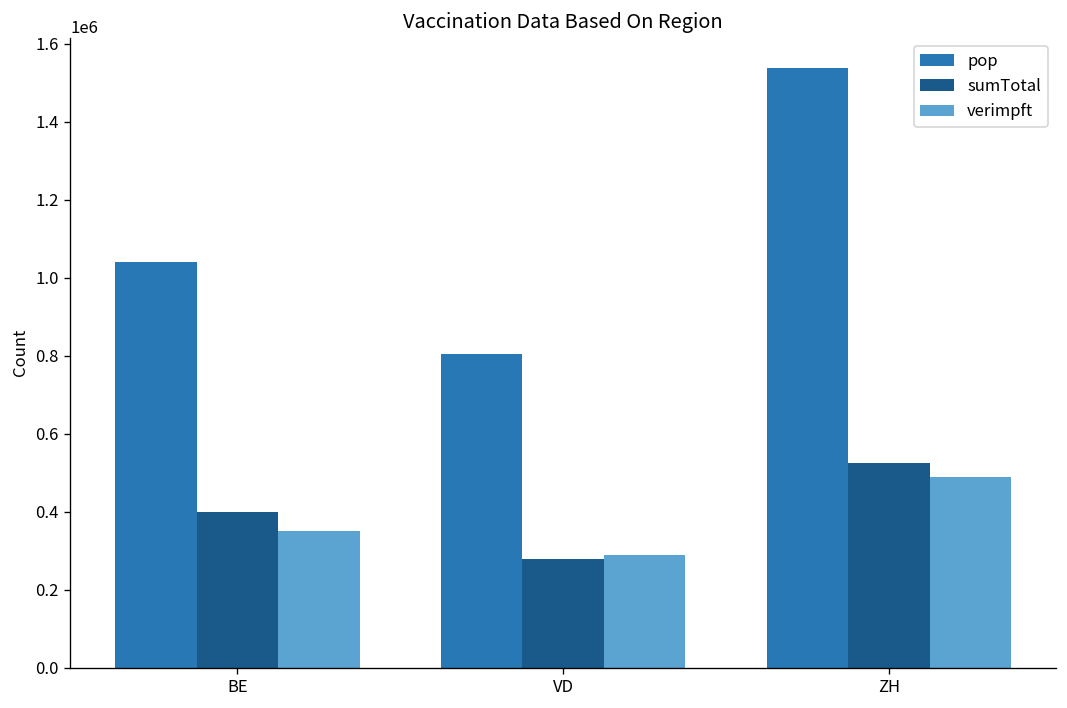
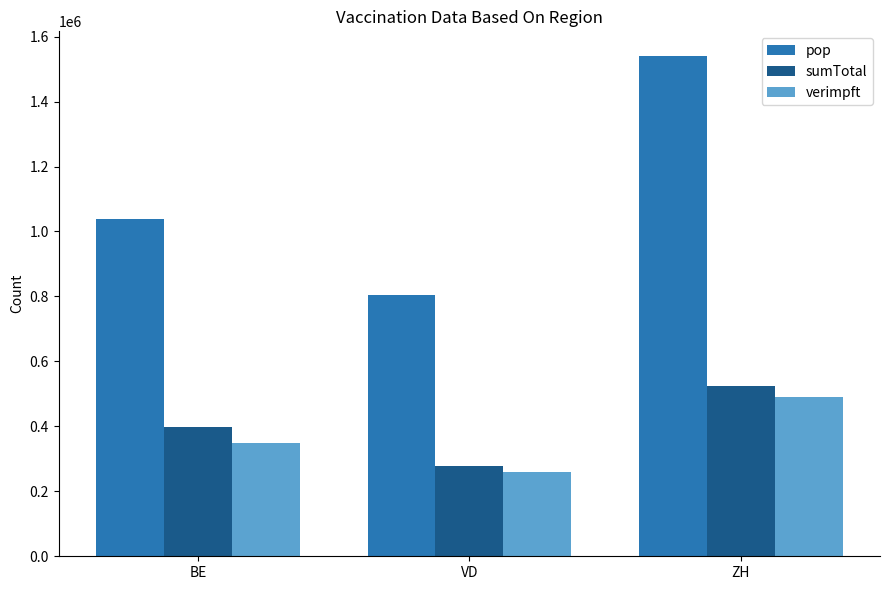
  {
    "verimpft": {
      "BE": 350000,
-     "VD": 290000,
+     "VD": 260000,
      "ZH": 490000
    }
  }
